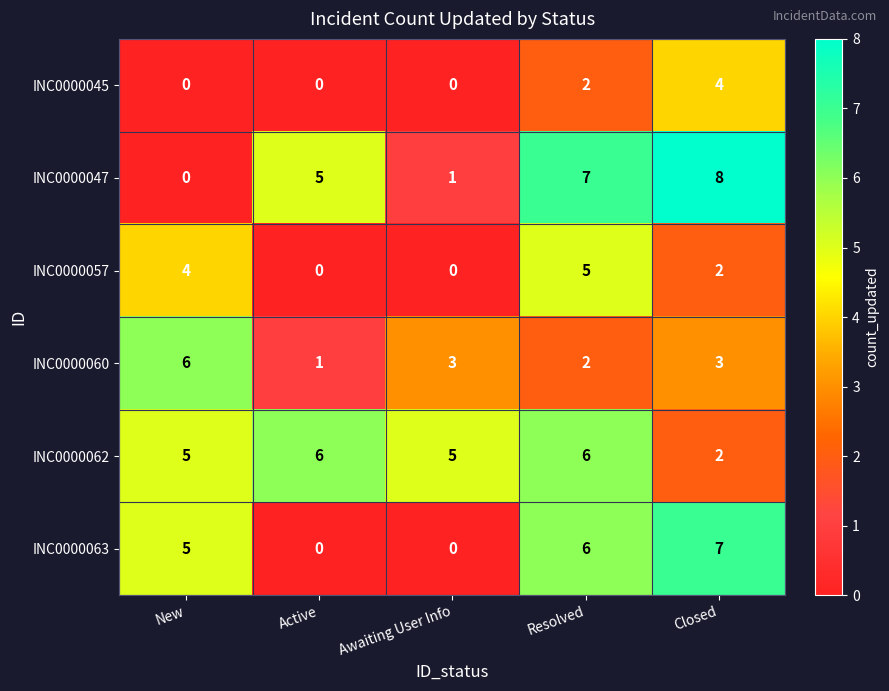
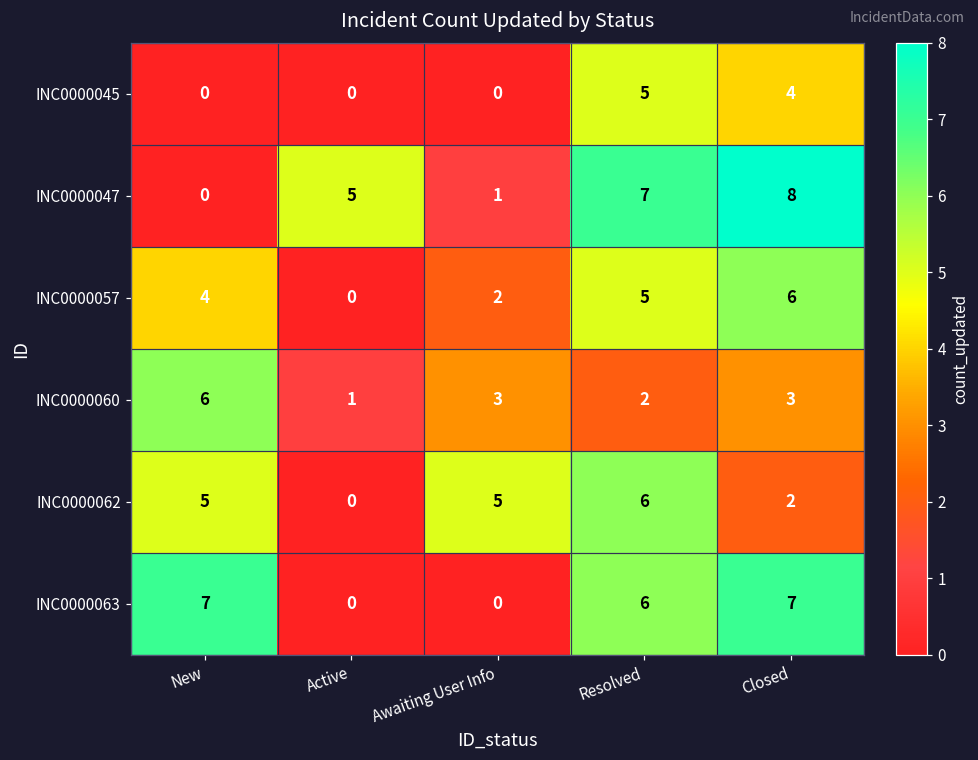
  {
    "INC0000045": {
      "New": 0,
      "Active": 0,
      "Awaiting User Info": 0,
-     "Resolved": 2,
+     "Resolved": 5,
      "Closed": 4
    },
    "INC0000047": {
      "New": 0,
      "Active": 5,
      "Awaiting User Info": 1,
      "Resolved": 7,
      "Closed": 8
    },
    "INC0000057": {
      "New": 4,
      "Active": 0,
-     "Awaiting User Info": 0,
+     "Awaiting User Info": 2,
      "Resolved": 5,
-     "Closed": 2
+     "Closed": 6
    },
    "INC0000060": {
      "New": 6,
      "Active": 1,
      "Awaiting User Info": 3,
      "Resolved": 2,
      "Closed": 3
    },
    "INC0000062": {
      "New": 5,
-     "Active": 6,
+     "Active": 0,
      "Awaiting User Info": 5,
      "Resolved": 6,
      "Closed": 2
    },
    "INC0000063": {
-     "New": 5,
+     "New": 7,
      "Active": 0,
      "Awaiting User Info": 0,
      "Resolved": 6,
      "Closed": 7
    }
  }
